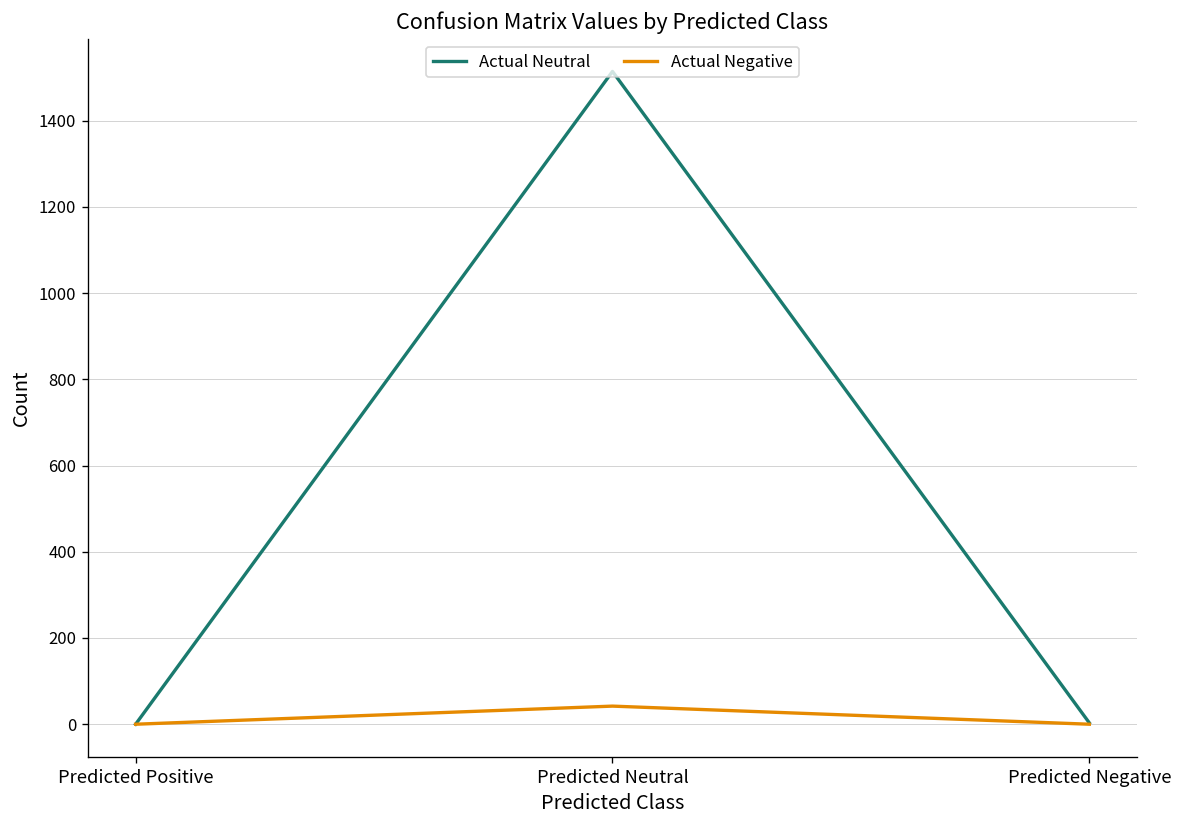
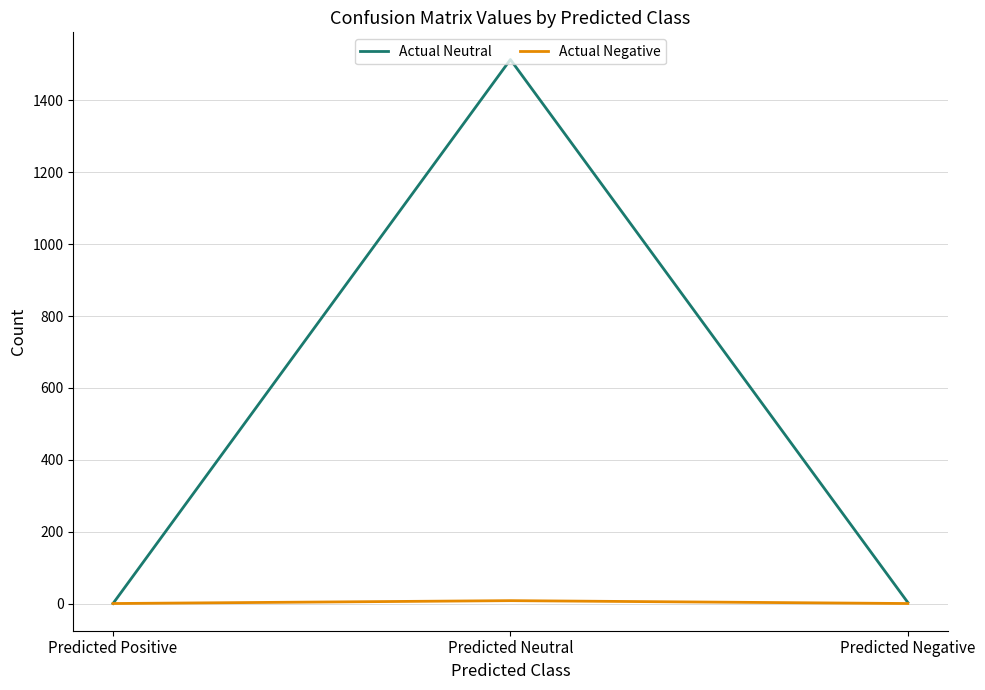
  {
    "Actual Negative": {
-     "Predicted Neutral": 40
+     "Predicted Neutral": 10
    }
  }
